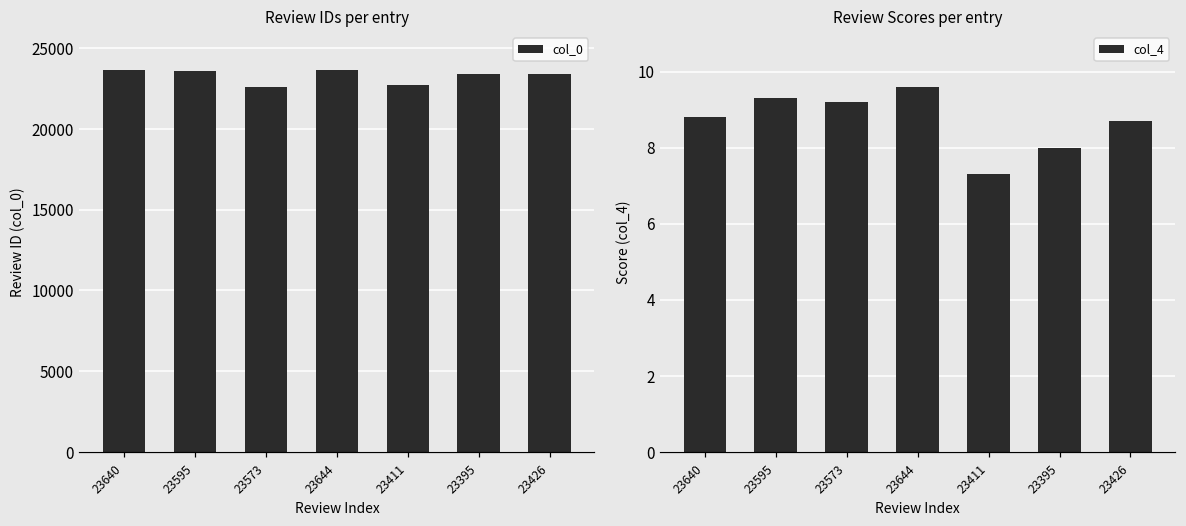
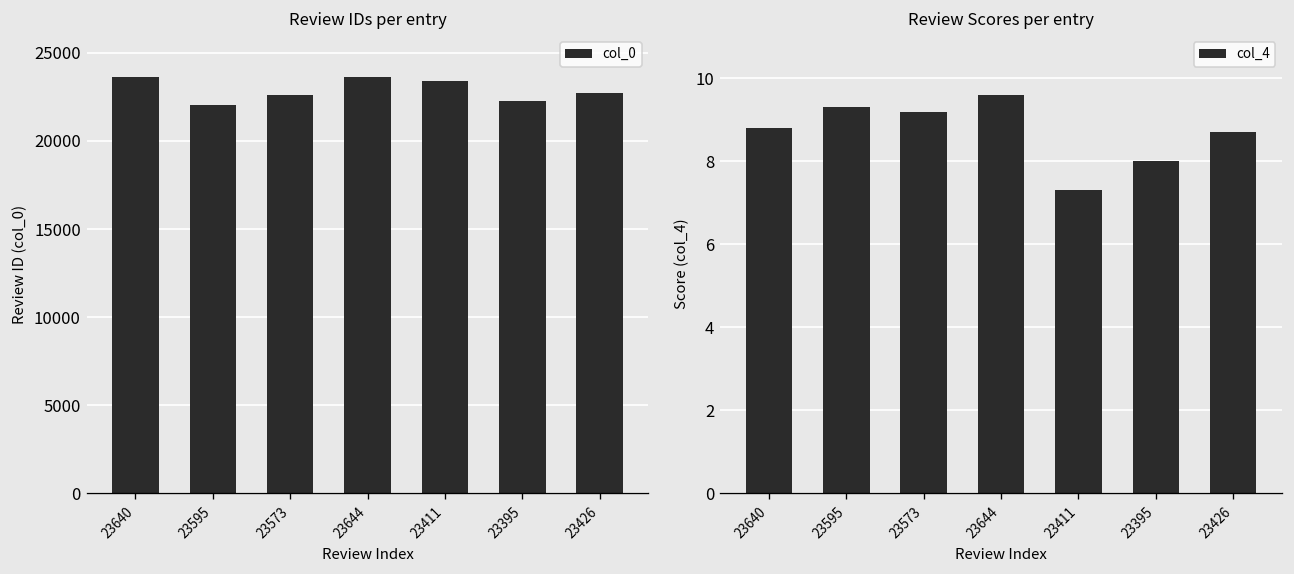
  {
    "Review IDs per entry": {
      "23640": 23600,
-     "23595": 23600,
+     "23595": 22000,
      "23573": 22600,
      "23644": 23600,
-     "23411": 22700,
-     "23395": 23400,
-     "23426": 23400
+     "23411": 23400,
+     "23395": 22300,
+     "23426": 22700
    },
    "Review Scores per entry": {
      "23640": 8.8,
      "23595": 9.3,
      "23573": 9.2,
      "23644": 9.6,
      "23411": 7.3,
      "23395": 8.0,
      "23426": 8.7
    }
  }
